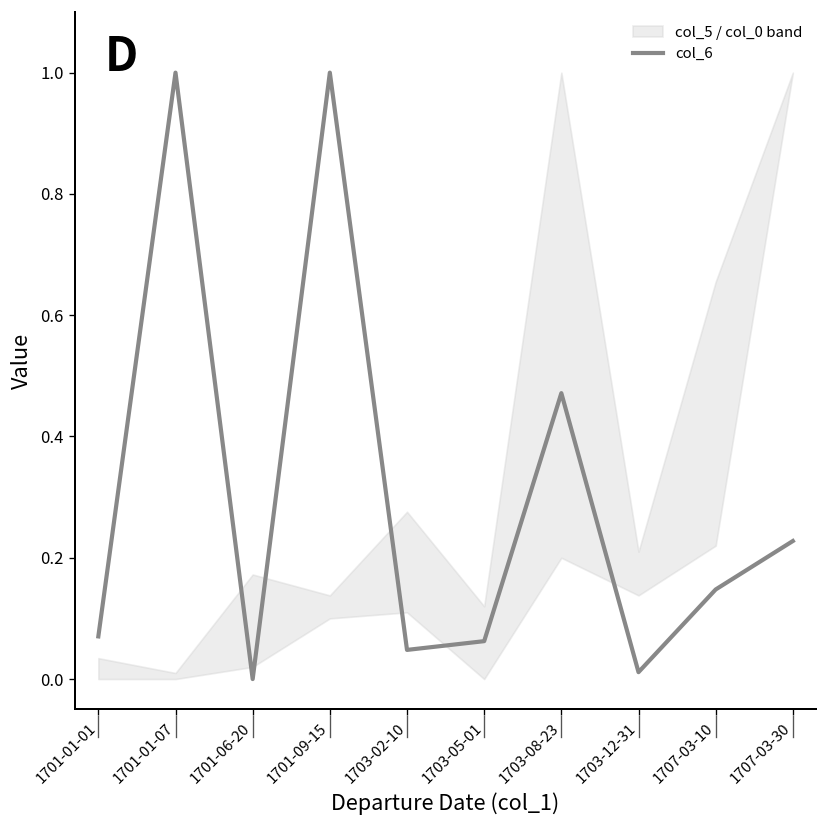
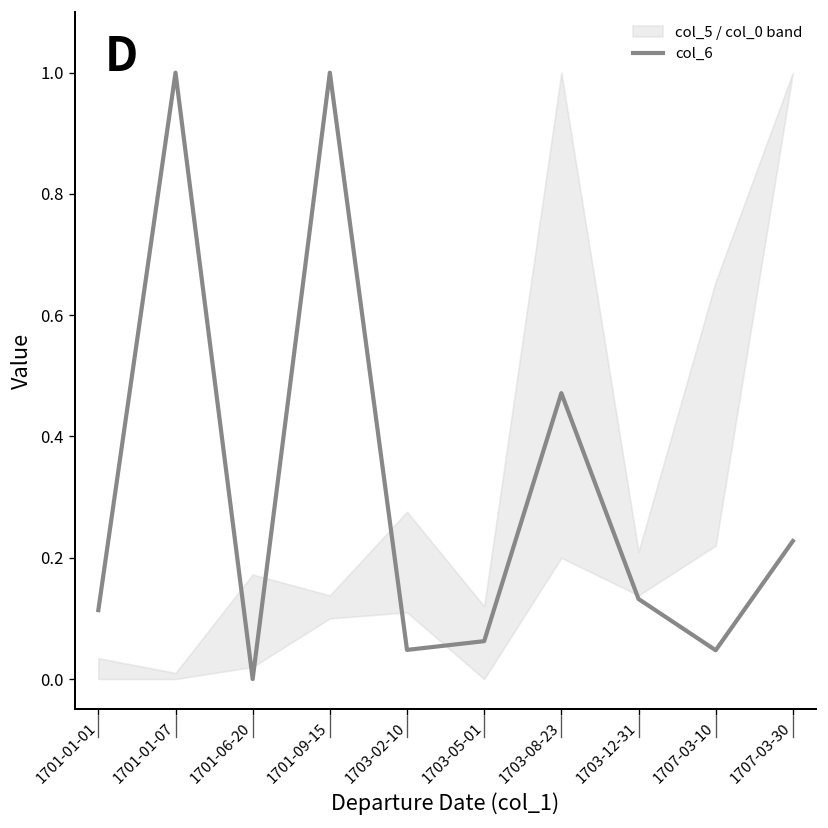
  {
    "col_6": {
-     "1701-01-01": 0.07,
+     "1701-01-01": 0.11,
      "1701-01-07": 1.00,
      "1701-06-20": 0.00,
      "1701-09-15": 1.00,
      "1703-02-10": 0.05,
      "1703-05-01": 0.06,
      "1703-08-23": 0.47,
-     "1703-12-31": 0.01,
-     "1707-03-10": 0.15,
+     "1703-12-31": 0.13,
+     "1707-03-10": 0.05,
      "1707-03-30": 0.23
    },
    "col_5 / col_0 band": {
      "1701-01-01": 0.03,
      "1701-01-07": 0.01,
      "1703-05-01": 0.12,
      "1707-03-30": 0.00
    }
  }
